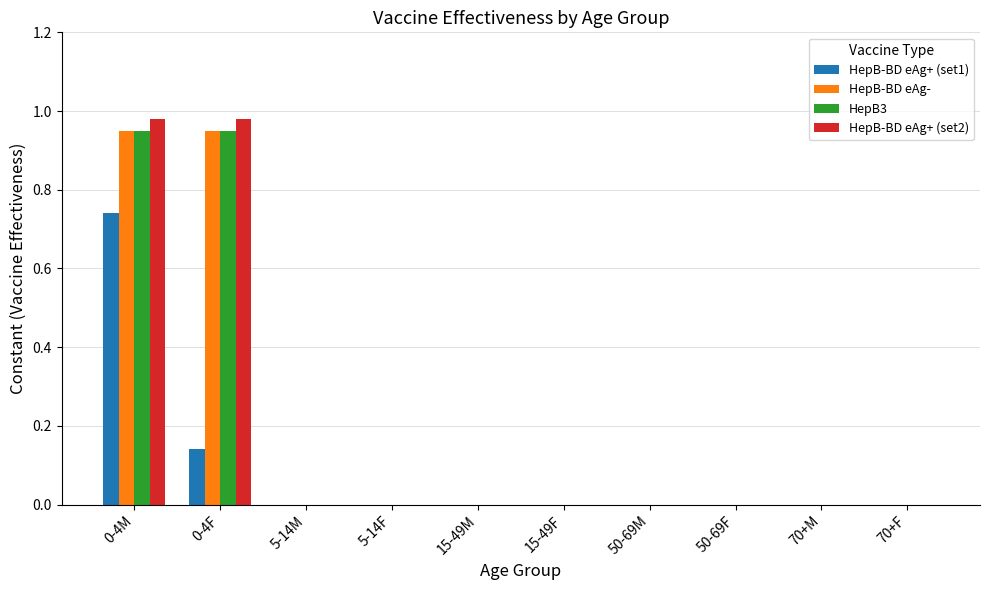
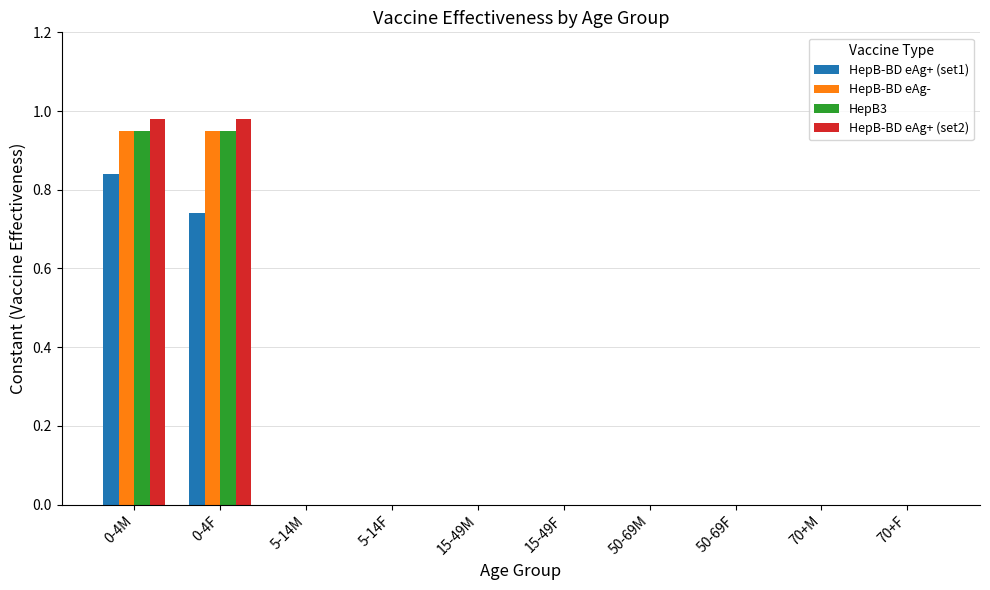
  {
    "HepB-BD eAg+ (set1)": {
-     "0-4M": 0.74,
-     "0-4F": 0.14,
+     "0-4M": 0.84,
+     "0-4F": 0.74,
      "5-14M": 0.00,
      "5-14F": 0.00,
      "15-49M": 0.00,
      "15-49F": 0.00,
      "50-69M": 0.00,
      "50-69F": 0.00,
      "70+M": 0.00,
      "70+F": 0.00
    },
    "HepB-BD eAg-": {
      "0-4M": 0.95,
      "0-4F": 0.95,
      "5-14M": 0.00,
      "5-14F": 0.00,
      "15-49M": 0.00,
      "15-49F": 0.00,
      "50-69M": 0.00,
      "50-69F": 0.00,
      "70+M": 0.00,
      "70+F": 0.00
    },
    "HepB3": {
      "0-4M": 0.95,
      "0-4F": 0.95,
      "5-14M": 0.00,
      "5-14F": 0.00,
      "15-49M": 0.00,
      "15-49F": 0.00,
      "50-69M": 0.00,
      "50-69F": 0.00,
      "70+M": 0.00,
      "70+F": 0.00
    },
    "HepB-BD eAg+ (set2)": {
      "0-4M": 0.98,
      "0-4F": 0.98,
      "5-14M": 0.00,
      "5-14F": 0.00,
      "15-49M": 0.00,
      "15-49F": 0.00,
      "50-69M": 0.00,
      "50-69F": 0.00,
      "70+M": 0.00,
      "70+F": 0.00
    }
  }
